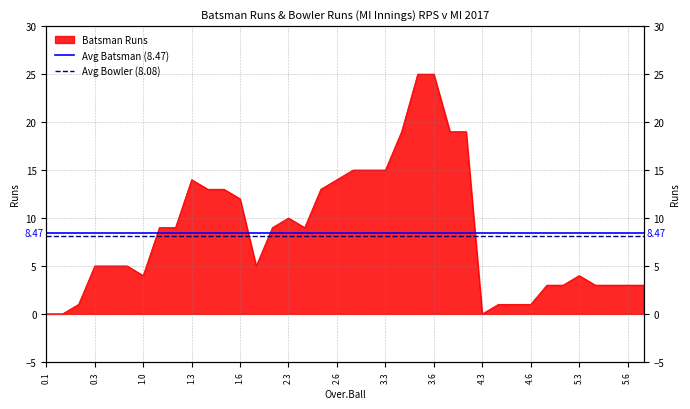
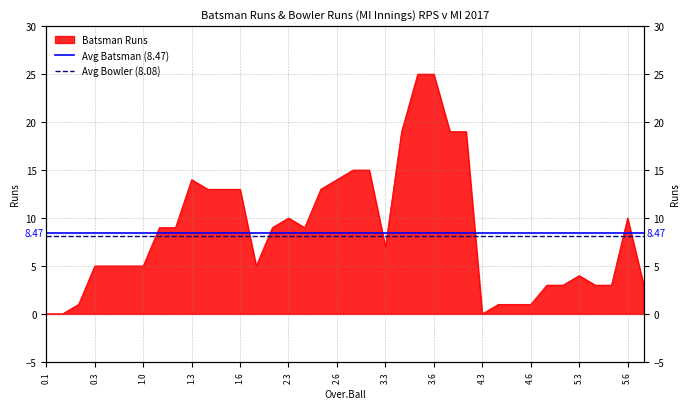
  {
    "0.3": 5,
-   "1.0": 4,
+   "1.0": 5,
    "1.3": 14,
-   "1.6": 12,
+   "1.6": 13,
    "2.3": 10,
    "2.6": 14,
-   "3.3": 15,
+   "3.3": 7,
    "3.6": 25,
    "4.3": 0,
    "4.6": 1,
    "5.3": 4,
-   "5.6": 3
+   "5.6": 10
  }
